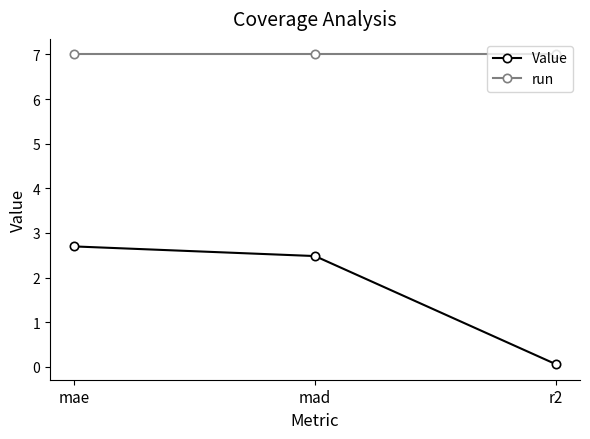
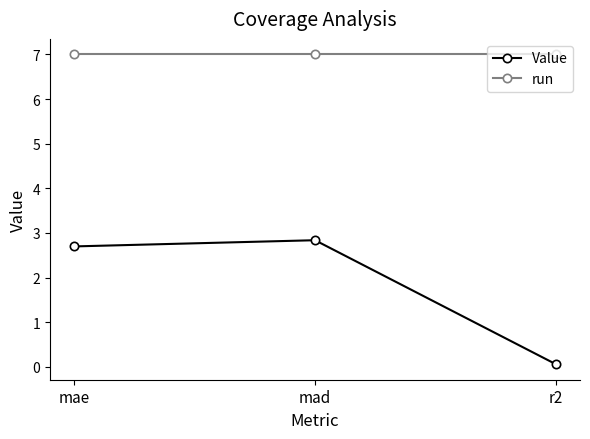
  {
    "Value": {
      "mae": 2.7,
-     "mad": 2.5,
+     "mad": 2.8,
      "r2": 0.1
    },
    "run": {
      "mae": 7.0,
      "mad": 7.0
    }
  }
